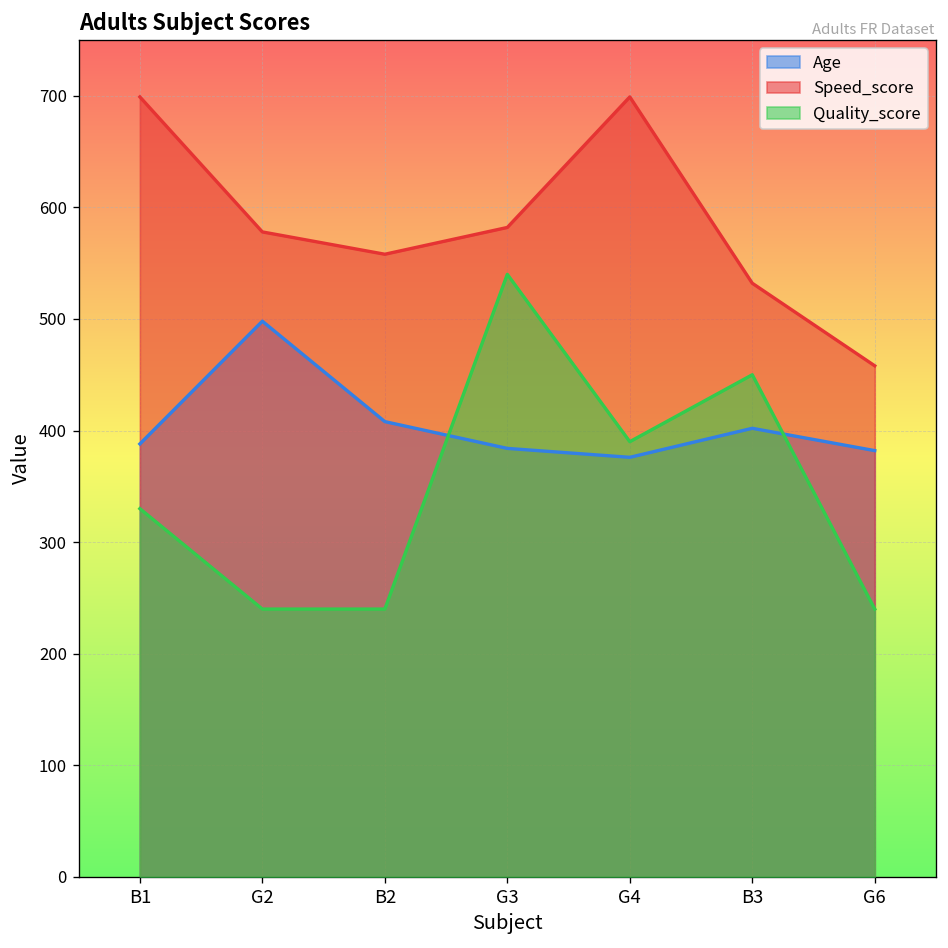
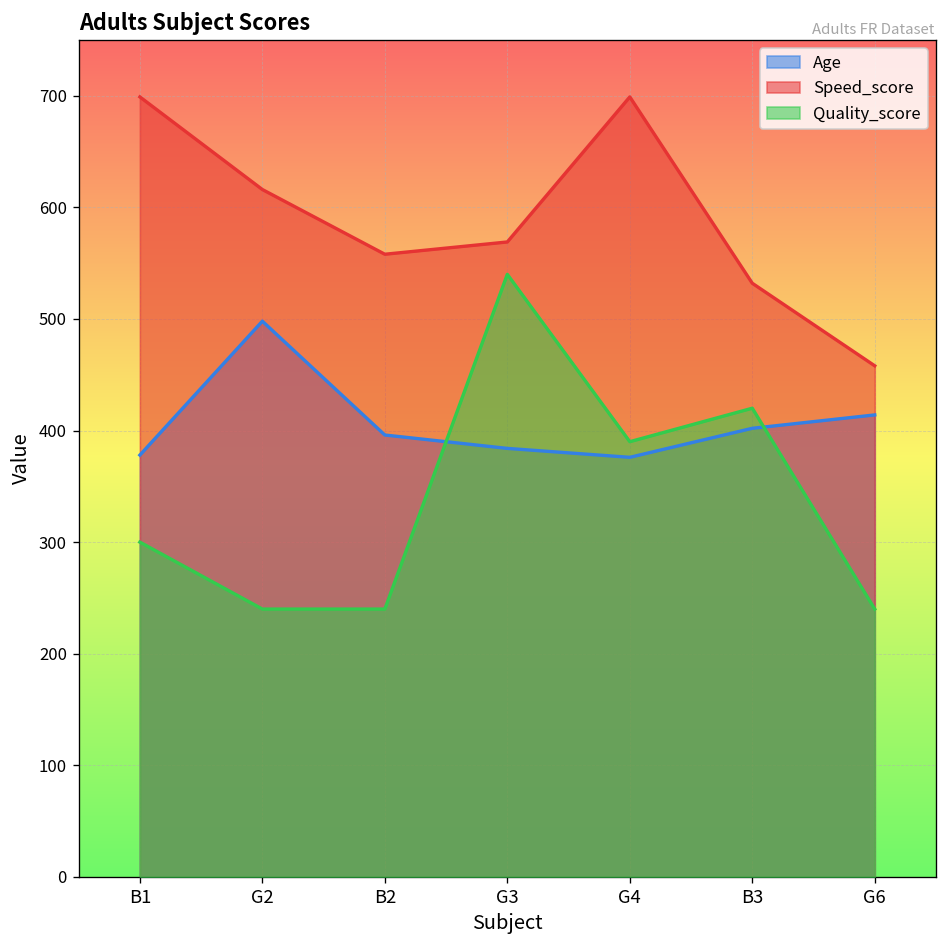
  {
    "Age": {
-     "B1": 390,
+     "B1": 380,
      "G2": 500,
-     "B2": 410,
+     "B2": 400,
      "G3": 380,
      "G4": 380,
      "B3": 400,
-     "G6": 380
+     "G6": 410
    },
    "Speed_score": {
      "B1": 700,
-     "G2": 580,
+     "G2": 620,
      "B2": 560,
-     "G3": 580,
+     "G3": 570,
      "G4": 700,
      "B3": 530,
      "G6": 460
    },
    "Quality_score": {
-     "B1": 330,
+     "B1": 300,
      "G2": 240,
      "B2": 240,
      "G3": 540,
      "G4": 390,
-     "B3": 450,
+     "B3": 420,
      "G6": 240
    }
  }
